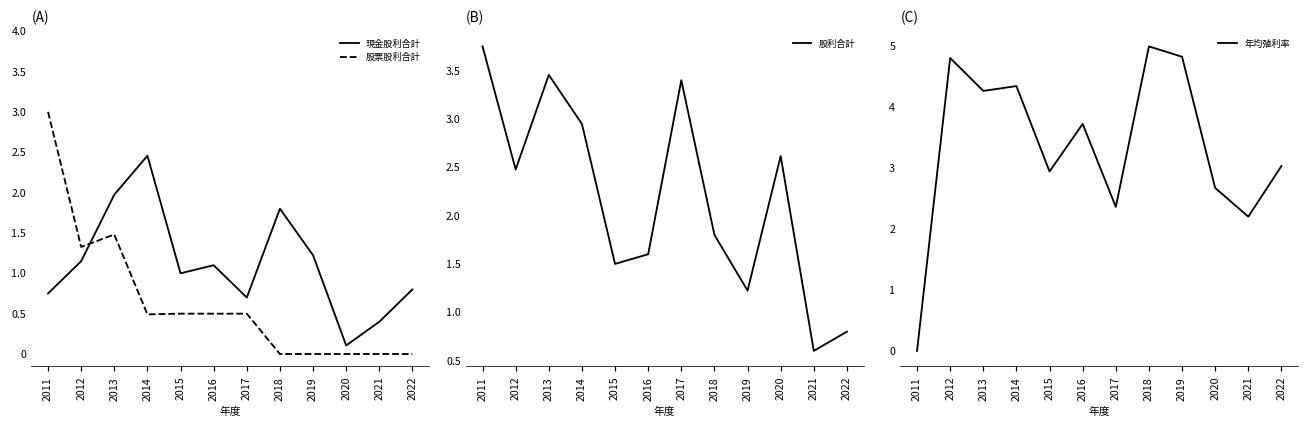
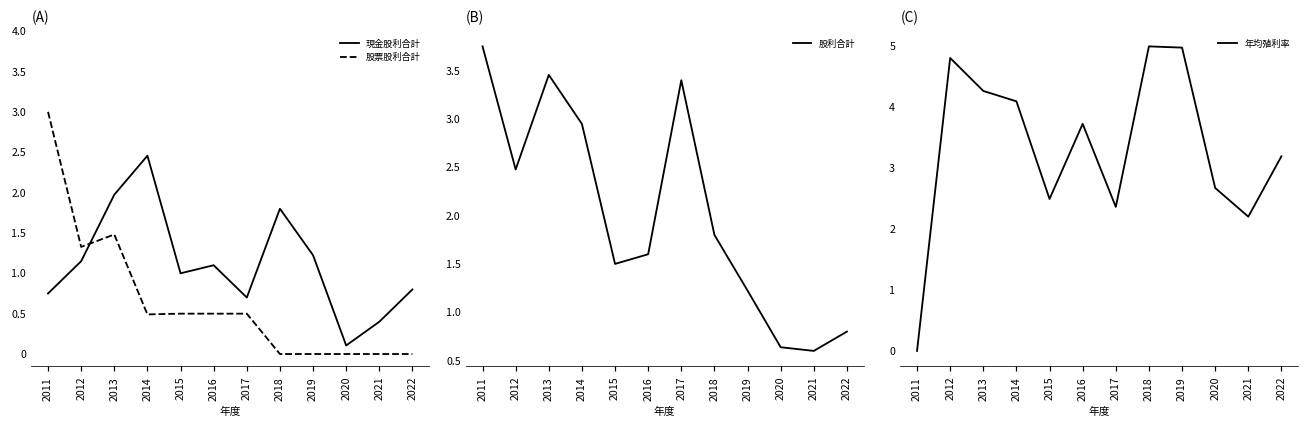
  {
    "(B)": {
      "2011": 3.8,
      "2012": 2.5,
      "2013": 3.5,
      "2014": 2.9,
      "2015": 1.5,
      "2016": 1.6,
      "2017": 3.4,
      "2018": 1.8,
      "2019": 1.2,
-     "2020": 2.6,
+     "2020": 0.6,
      "2021": 0.6,
      "2022": 0.8
    },
    "(C)": {
      "2011": 0.0,
      "2012": 4.8,
      "2013": 4.3,
-     "2014": 4.3,
-     "2015": 2.9,
+     "2014": 4.1,
+     "2015": 2.5,
      "2016": 3.7,
      "2017": 2.4,
      "2018": 5.0,
-     "2019": 4.8,
+     "2019": 5.0,
      "2020": 2.7,
      "2021": 2.2,
-     "2022": 3.0
+     "2022": 3.2
    }
  }
